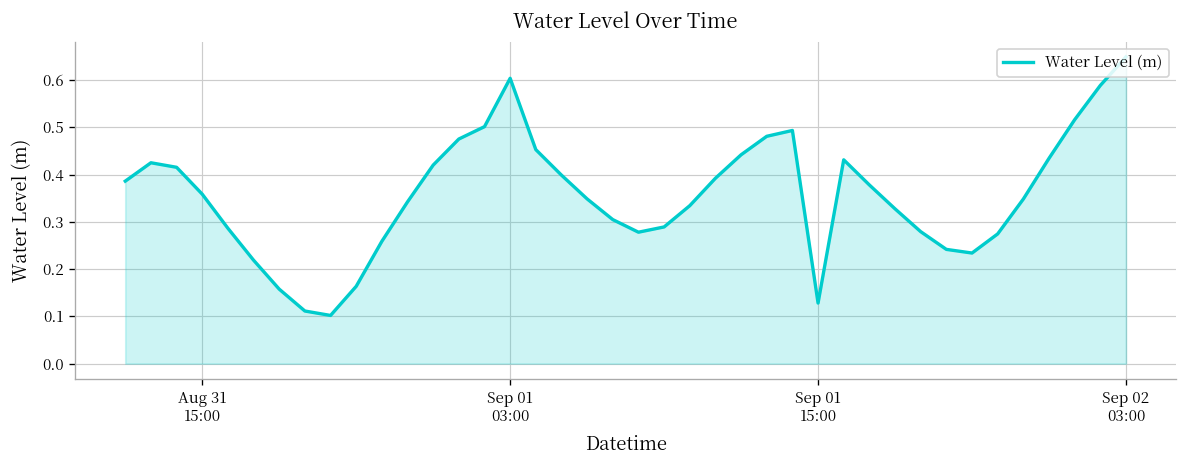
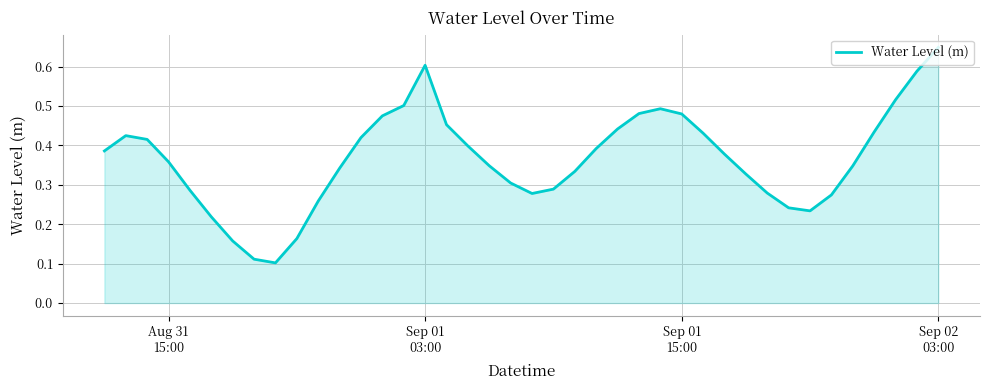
  {
    "Aug 31 15:00": 0.36,
    "Sep 01 03:00": 0.60,
-   "Sep 01 15:00": 0.13
+   "Sep 01 15:00": 0.48
  }
